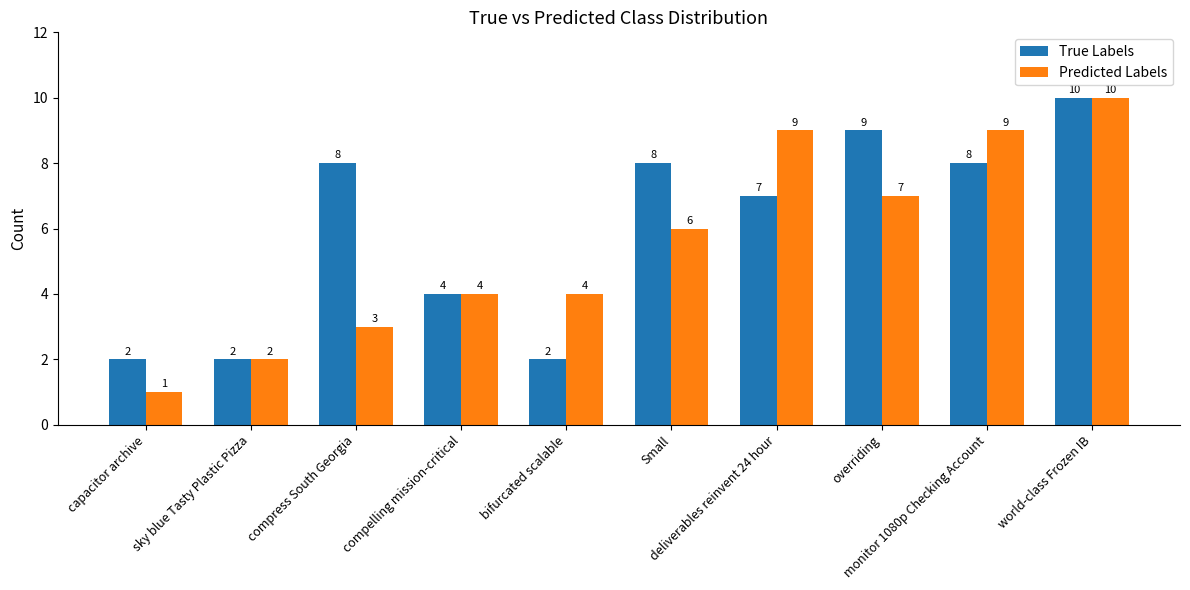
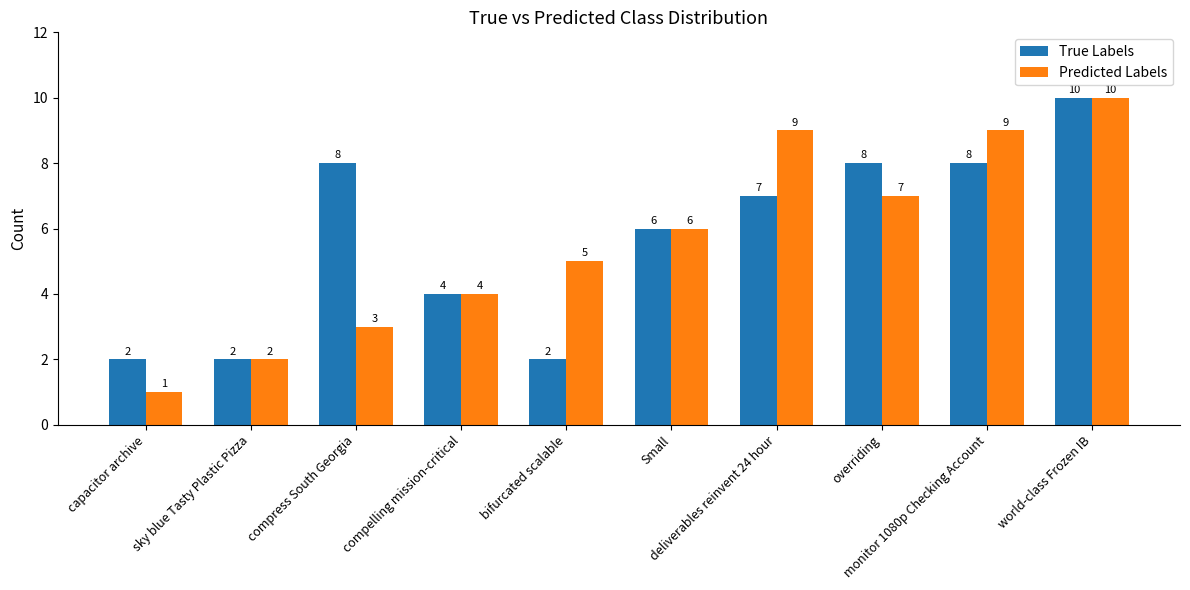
  {
    "True Labels": {
      "capacitor archive": 2,
      "sky blue Tasty Plastic Pizza": 2,
      "compress South Georgia": 8,
      "compelling mission-critical": 4,
      "bifurcated scalable": 2,
-     "Small": 8,
+     "Small": 6,
      "deliverables reinvent 24 hour": 7,
-     "overriding": 9,
+     "overriding": 8,
      "monitor 1080p Checking Account": 8
    },
    "Predicted Labels": {
      "capacitor archive": 1,
      "sky blue Tasty Plastic Pizza": 2,
      "compress South Georgia": 3,
      "compelling mission-critical": 4,
-     "bifurcated scalable": 4,
+     "bifurcated scalable": 5,
      "Small": 6,
      "deliverables reinvent 24 hour": 9,
      "overriding": 7,
      "monitor 1080p Checking Account": 9
    }
  }
